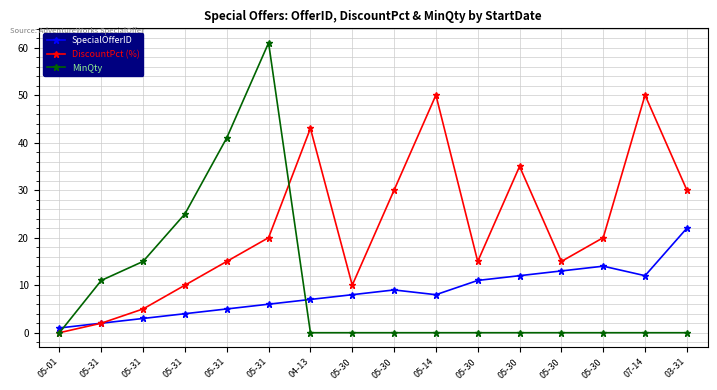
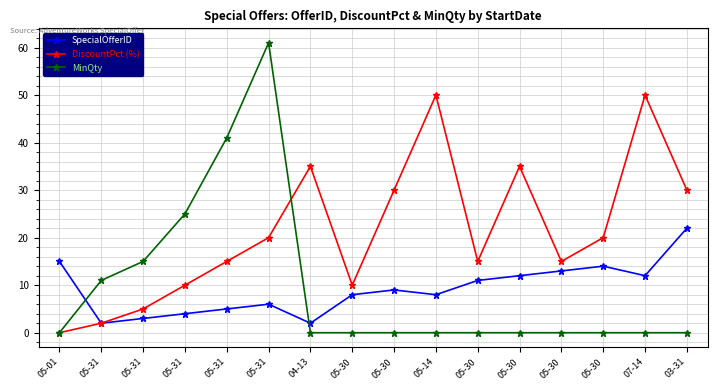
  {
    "SpecialOfferID": {
-     "05-01": 1,
-     "04-13": 7,
+     "05-01": 15,
+     "04-13": 2,
      "05-14": 8,
      "07-14": 12,
      "03-31": 22
    },
    "DiscountPct (%)": {
-     "04-13": 43,
+     "04-13": 35,
      "05-14": 50,
      "07-14": 50,
      "03-31": 30
    },
    "MinQty": {
      "04-13": 0,
      "05-14": 0,
      "07-14": 0,
      "03-31": 0
    }
  }
